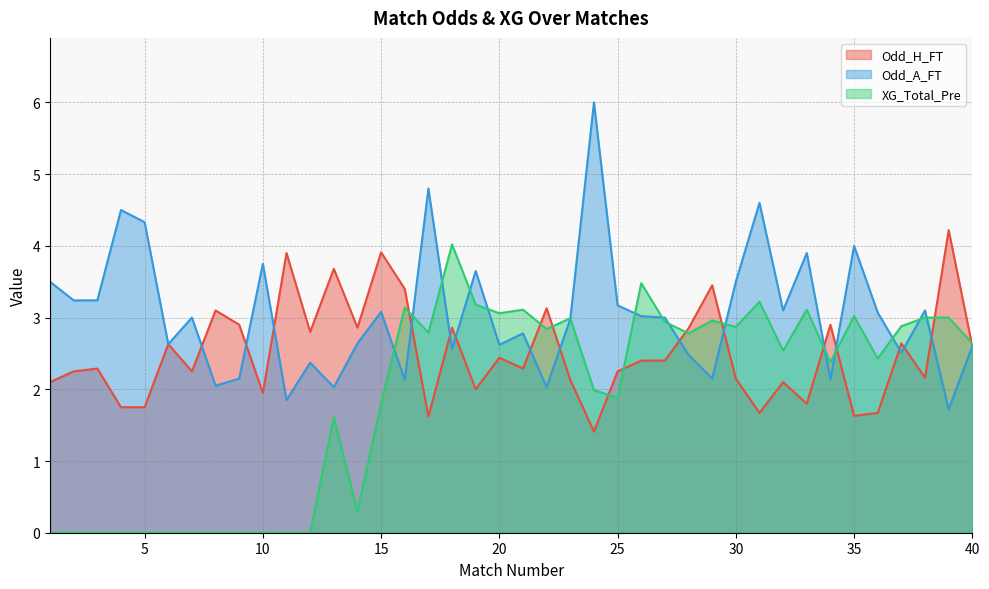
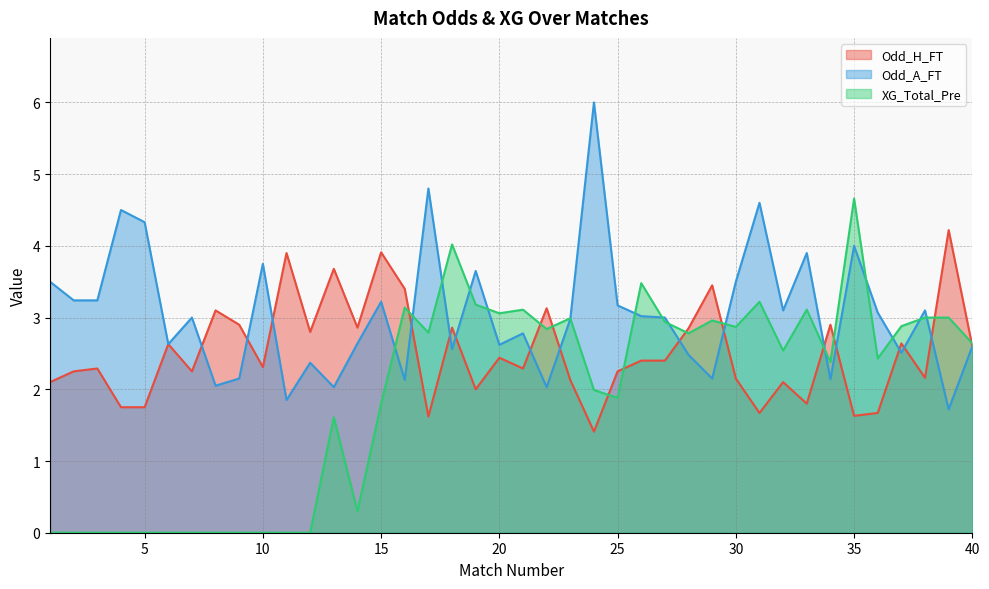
  {
    "Odd_H_FT": {
      "5": 1.8,
-     "10": 2.0,
+     "10": 2.3,
      "15": 3.9,
      "20": 2.4,
      "25": 2.3,
      "30": 2.2,
      "35": 1.6
    },
    "Odd_A_FT": {
      "5": 4.3,
      "10": 3.8,
-     "15": 3.1,
+     "15": 3.2,
      "20": 2.6,
      "25": 3.2,
      "30": 3.5,
      "35": 4.0
    },
    "XG_Total_Pre": {
      "5": 0.0,
      "10": 0.0,
      "15": 1.8,
      "20": 3.1,
      "25": 1.9,
      "30": 2.9,
-     "35": 3.0,
+     "35": 4.7,
      "40": 2.6
    }
  }
